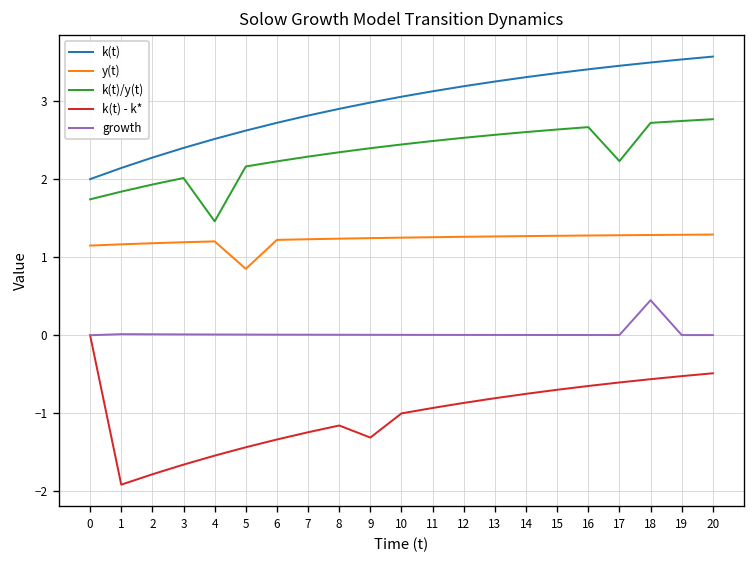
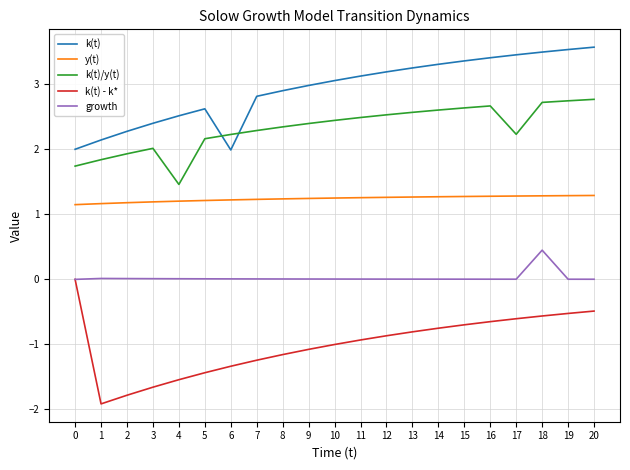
  {
    "k(t)": {
      "0": 2.0,
      "1": 2.1,
      "2": 2.3,
      "3": 2.4,
      "4": 2.5,
      "5": 2.6,
-     "6": 2.7,
+     "6": 2.0,
      "7": 2.8,
      "8": 2.9,
      "9": 3.0,
      "10": 3.1,
      "11": 3.1,
      "12": 3.2,
      "13": 3.3,
      "14": 3.3,
      "15": 3.4,
      "16": 3.4,
      "17": 3.5,
      "18": 3.5,
      "19": 3.5,
      "20": 3.6
    },
    "y(t)": {
      "0": 1.1,
      "1": 1.2,
      "2": 1.2,
      "3": 1.2,
      "4": 1.2,
-     "5": 0.9,
+     "5": 1.2,
      "6": 1.2,
      "7": 1.2,
      "8": 1.2,
      "9": 1.2,
      "10": 1.3,
      "11": 1.3,
      "12": 1.3,
      "13": 1.3,
      "14": 1.3,
      "15": 1.3,
      "16": 1.3,
      "17": 1.3,
      "18": 1.3,
      "19": 1.3,
      "20": 1.3
    },
    "k(t)/y(t)": {
      "0": 1.7,
      "1": 1.8,
      "2": 1.9,
      "3": 2.0,
      "4": 1.5,
      "5": 2.2,
      "6": 2.2,
      "7": 2.3,
      "8": 2.3,
      "9": 2.4,
      "10": 2.4,
      "11": 2.5,
      "12": 2.5,
      "13": 2.6,
      "14": 2.6,
      "15": 2.6,
      "16": 2.7,
      "17": 2.2,
      "18": 2.7,
      "19": 2.7,
      "20": 2.8
    },
    "k(t) - k*": {
      "1": -1.9,
      "2": -1.8,
      "3": -1.7,
      "4": -1.5,
      "5": -1.4,
      "6": -1.3,
      "7": -1.2,
      "8": -1.2,
-     "9": -1.3,
+     "9": -1.1,
      "10": -1.0,
      "11": -0.9,
      "12": -0.9,
      "13": -0.8,
      "14": -0.8,
      "15": -0.7,
      "16": -0.7,
      "17": -0.6,
      "18": -0.6,
      "19": -0.5,
      "20": -0.5
    },
    "growth": {
      "1": 0.0,
      "2": 0.0,
      "3": 0.0,
      "4": 0.0,
      "5": 0.0,
      "6": 0.0,
      "7": 0.0,
      "8": 0.0,
      "9": 0.0,
      "10": 0.0,
      "11": 0.0,
      "12": 0.0,
      "13": 0.0,
      "14": 0.0,
      "15": 0.0,
      "16": 0.0,
      "17": 0.0,
      "18": 0.4,
      "19": 0.0,
      "20": 0.0
    }
  }
